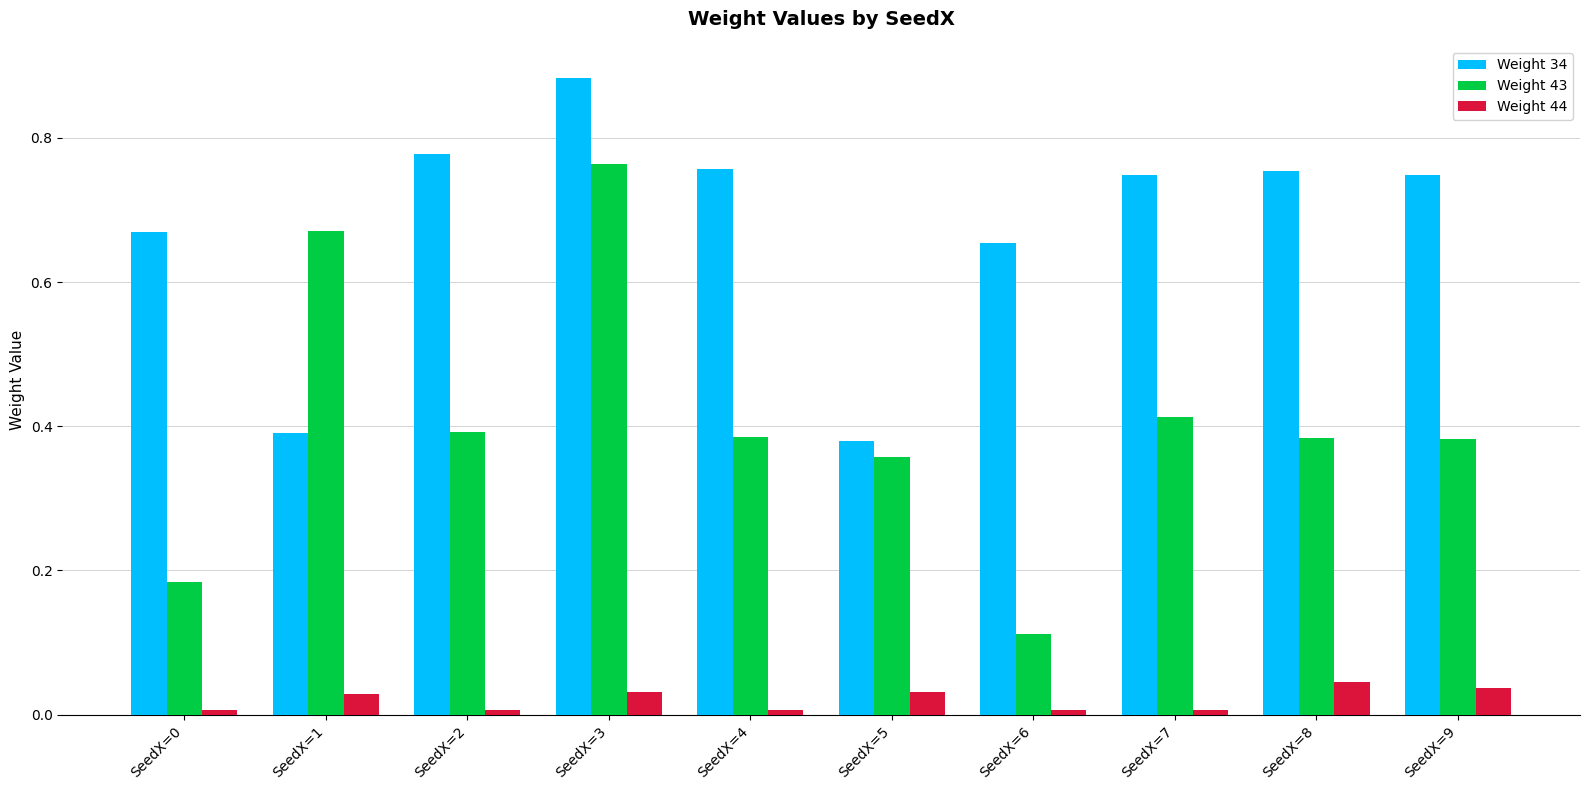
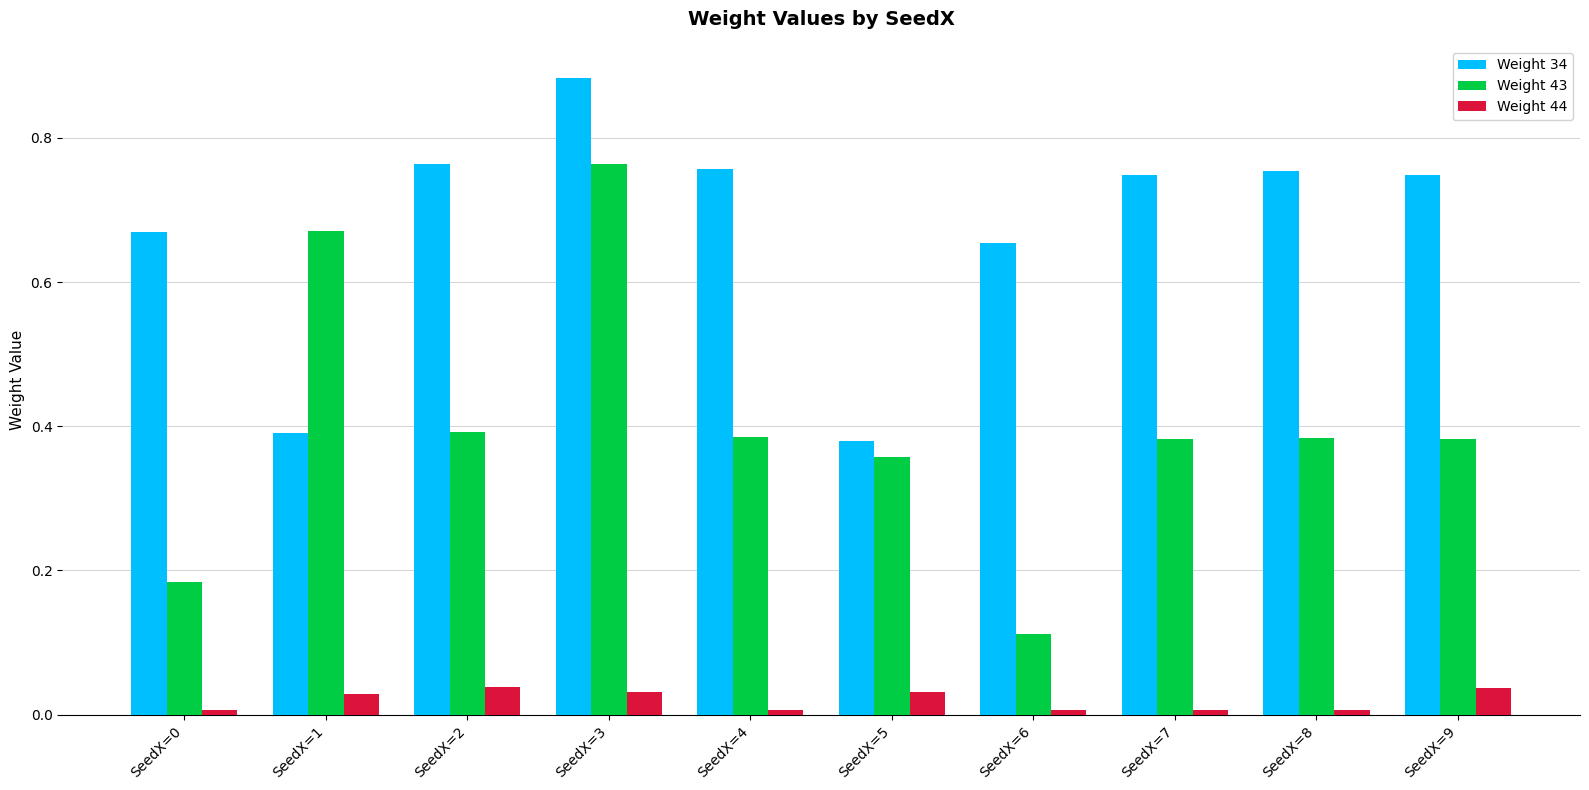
  {
    "Weight 34": {
      "SeedX=0": 0.67,
      "SeedX=1": 0.39,
-     "SeedX=2": 0.78,
+     "SeedX=2": 0.76,
      "SeedX=3": 0.88,
      "SeedX=4": 0.76,
      "SeedX=5": 0.38,
      "SeedX=6": 0.65,
      "SeedX=7": 0.75,
      "SeedX=8": 0.75,
      "SeedX=9": 0.75
    },
    "Weight 43": {
      "SeedX=0": 0.18,
      "SeedX=1": 0.67,
      "SeedX=2": 0.39,
      "SeedX=3": 0.76,
      "SeedX=4": 0.38,
      "SeedX=5": 0.36,
      "SeedX=6": 0.11,
-     "SeedX=7": 0.41,
+     "SeedX=7": 0.38,
      "SeedX=8": 0.38,
      "SeedX=9": 0.38
    },
    "Weight 44": {
      "SeedX=0": 0.01,
      "SeedX=1": 0.03,
-     "SeedX=2": 0.01,
+     "SeedX=2": 0.04,
      "SeedX=3": 0.03,
      "SeedX=4": 0.01,
      "SeedX=5": 0.03,
      "SeedX=6": 0.01,
      "SeedX=7": 0.01,
-     "SeedX=8": 0.05,
+     "SeedX=8": 0.01,
      "SeedX=9": 0.04
    }
  }
